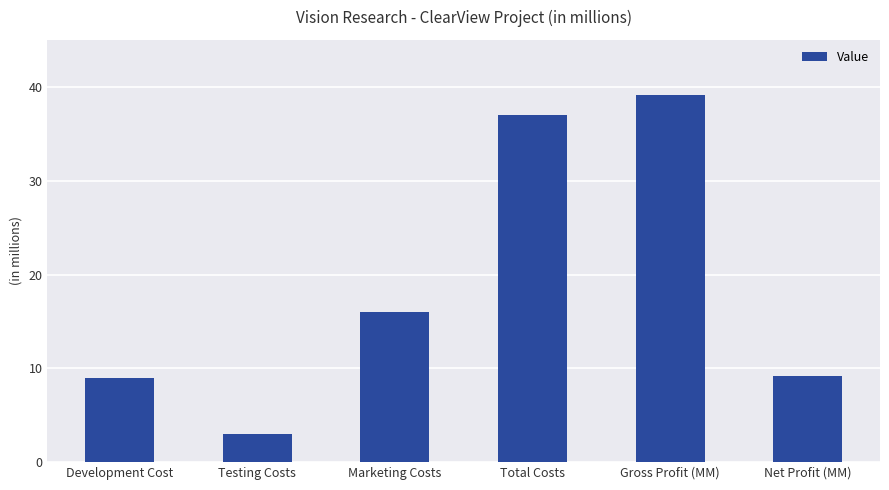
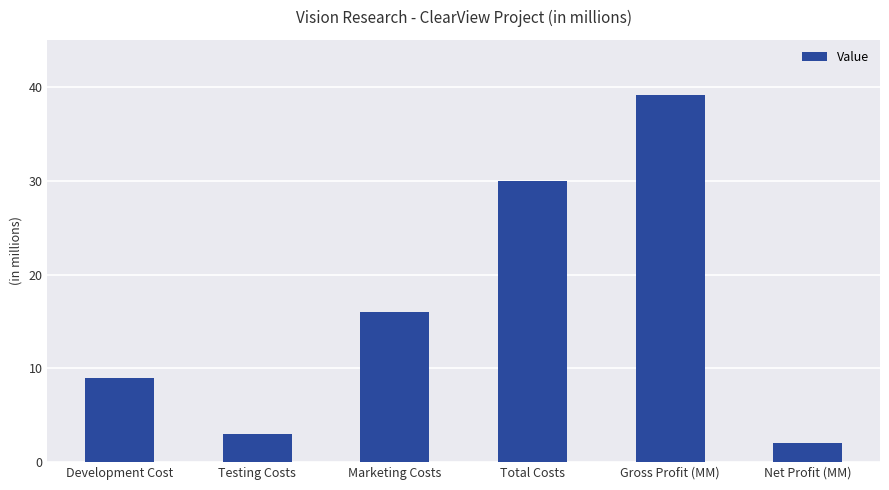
  {
    "Development Cost": 9,
    "Testing Costs": 3,
    "Marketing Costs": 16,
-   "Total Costs": 37,
+   "Total Costs": 30,
    "Gross Profit (MM)": 39,
-   "Net Profit (MM)": 9
+   "Net Profit (MM)": 2
  }
